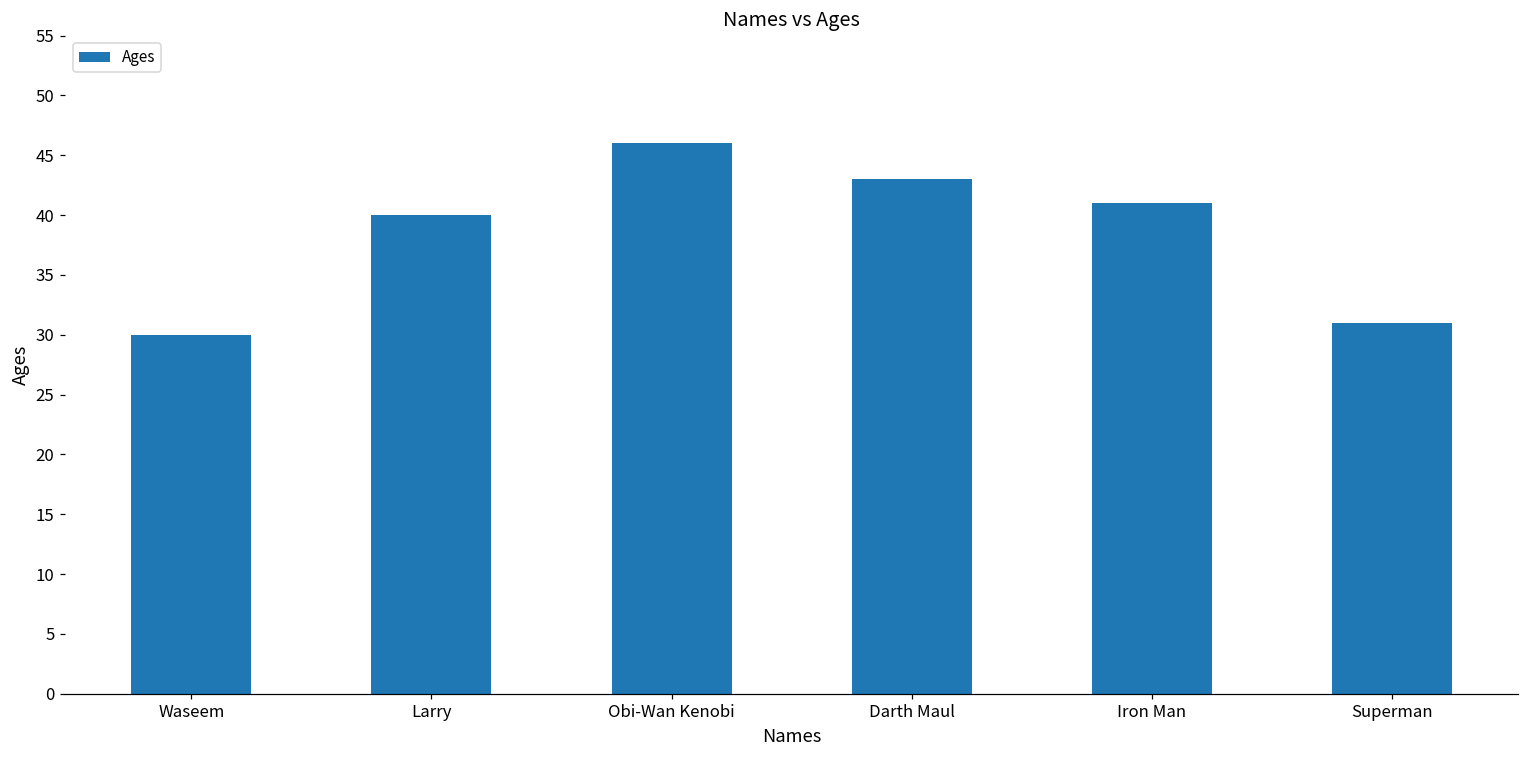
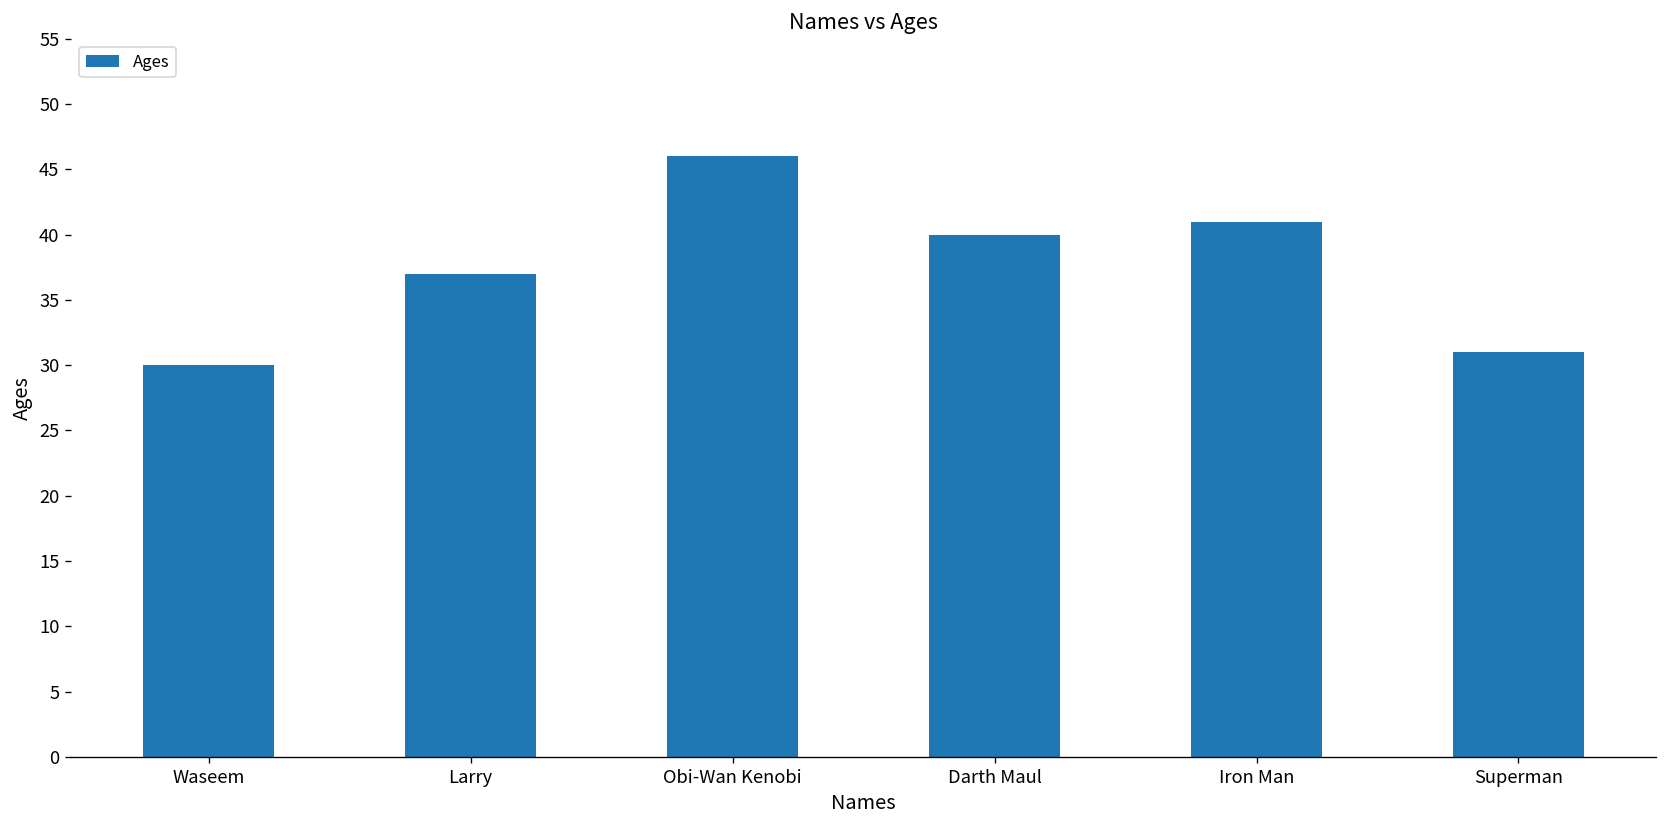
  {
    "Waseem": 30,
-   "Larry": 40,
+   "Larry": 37,
    "Obi-Wan Kenobi": 46,
-   "Darth Maul": 43,
+   "Darth Maul": 40,
    "Iron Man": 41,
    "Superman": 31
  }
